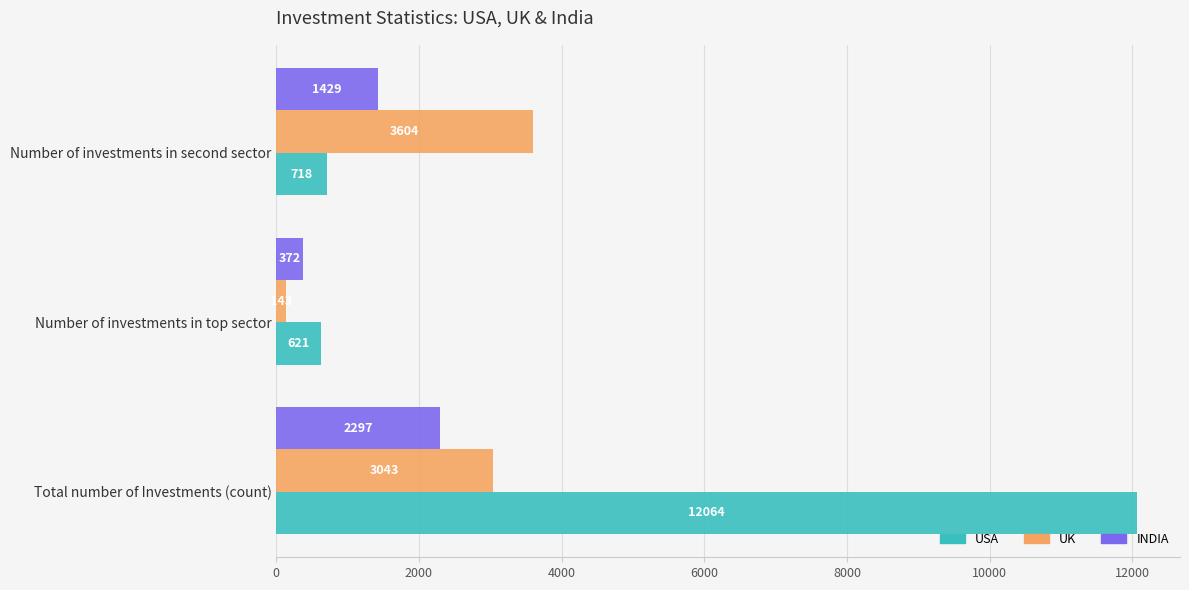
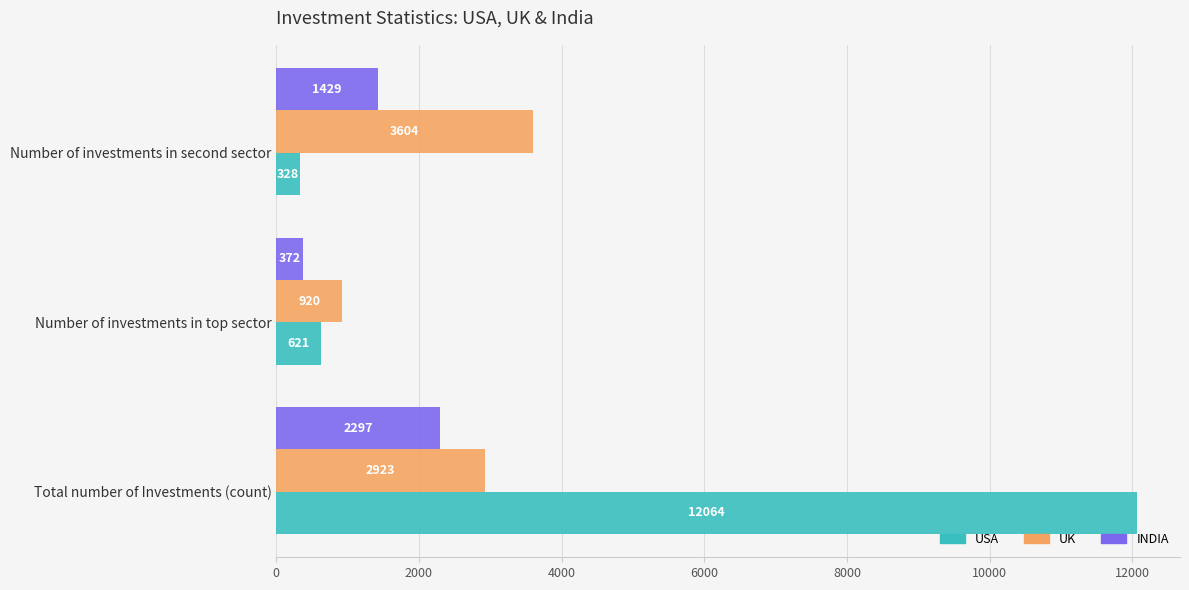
  {
    "USA": {
-     "Number of investments in second sector": 718,
+     "Number of investments in second sector": 328,
      "Number of investments in top sector": 621,
      "Total number of Investments (count)": 12064
    },
    "UK": {
      "Number of investments in second sector": 3604,
-     "Number of investments in top sector": 100,
-     "Total number of Investments (count)": 3043
+     "Number of investments in top sector": 900,
+     "Total number of Investments (count)": 2923
    },
    "INDIA": {
      "Number of investments in second sector": 1429,
      "Number of investments in top sector": 372,
      "Total number of Investments (count)": 2297
    }
  }
